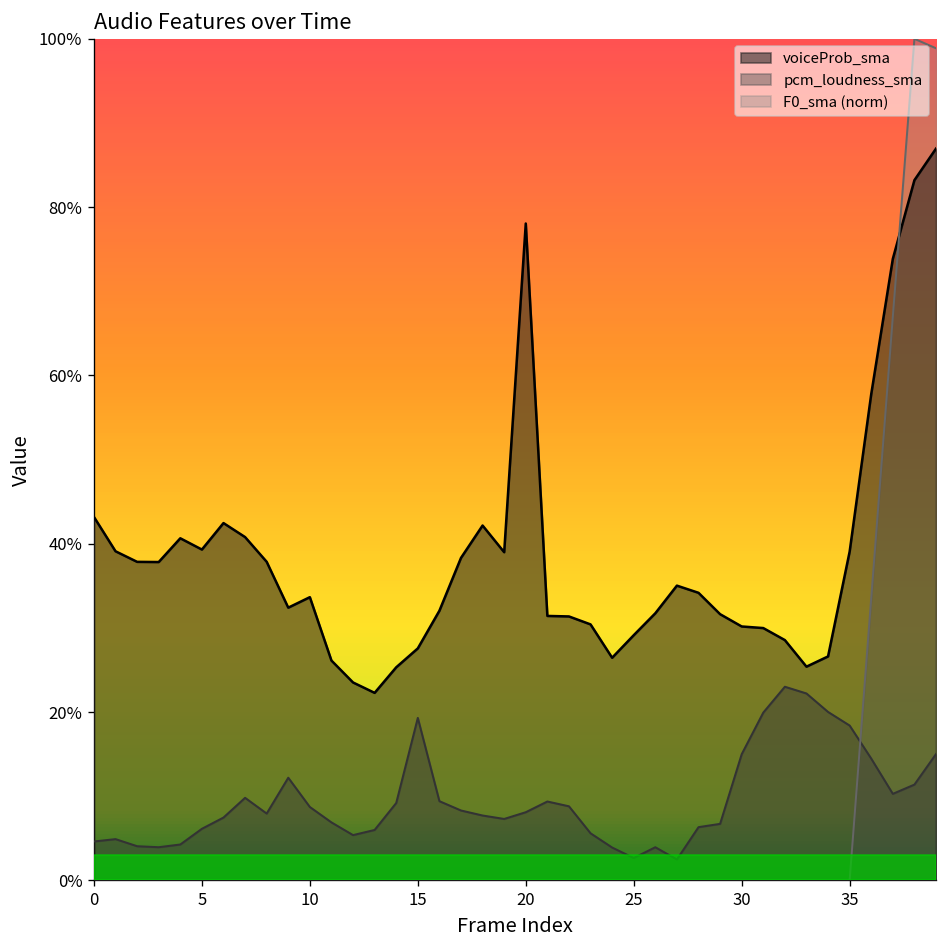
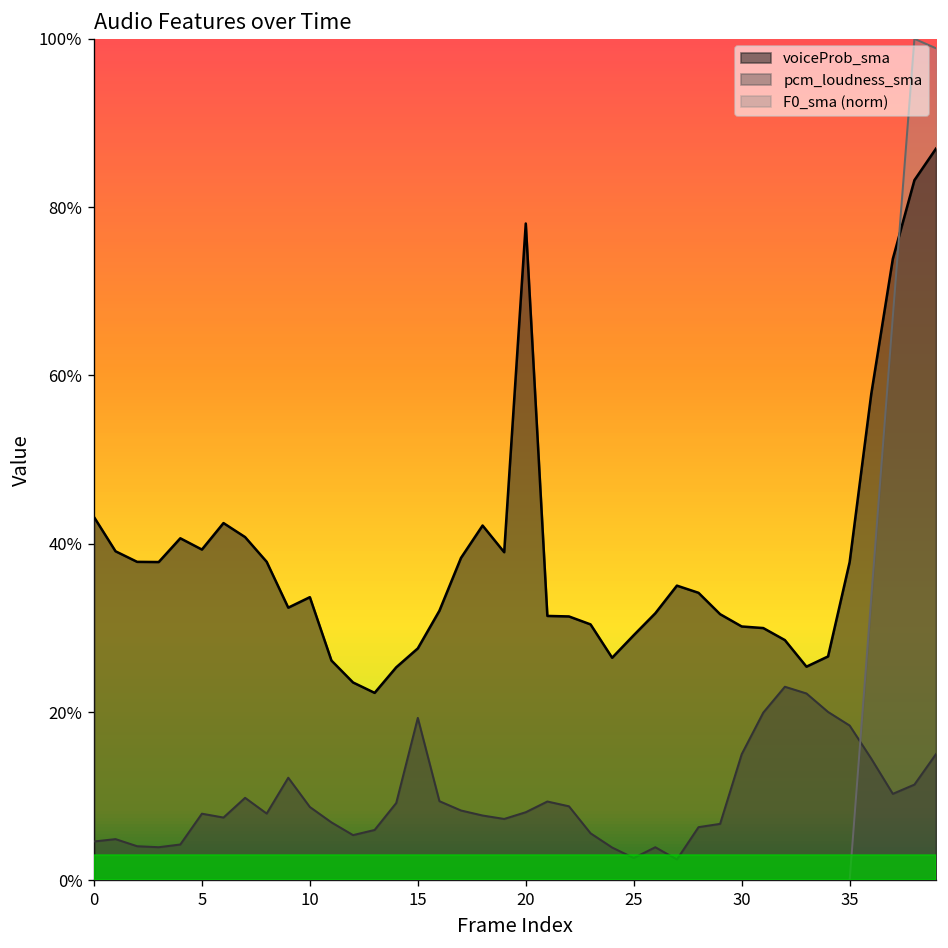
  {
    "voiceProb_sma": {
      "0": "43%",
      "5": "39%",
      "10": "34%",
      "15": "28%",
      "20": "78%",
      "25": "29%",
      "30": "30%",
-     "35": "39%"
+     "35": "38%"
    },
    "pcm_loudness_sma": {
      "0": "5%",
-     "5": "6%",
+     "5": "8%",
      "10": "9%",
      "15": "19%",
      "20": "8%",
      "30": "15%",
      "35": "18%"
    }
  }
